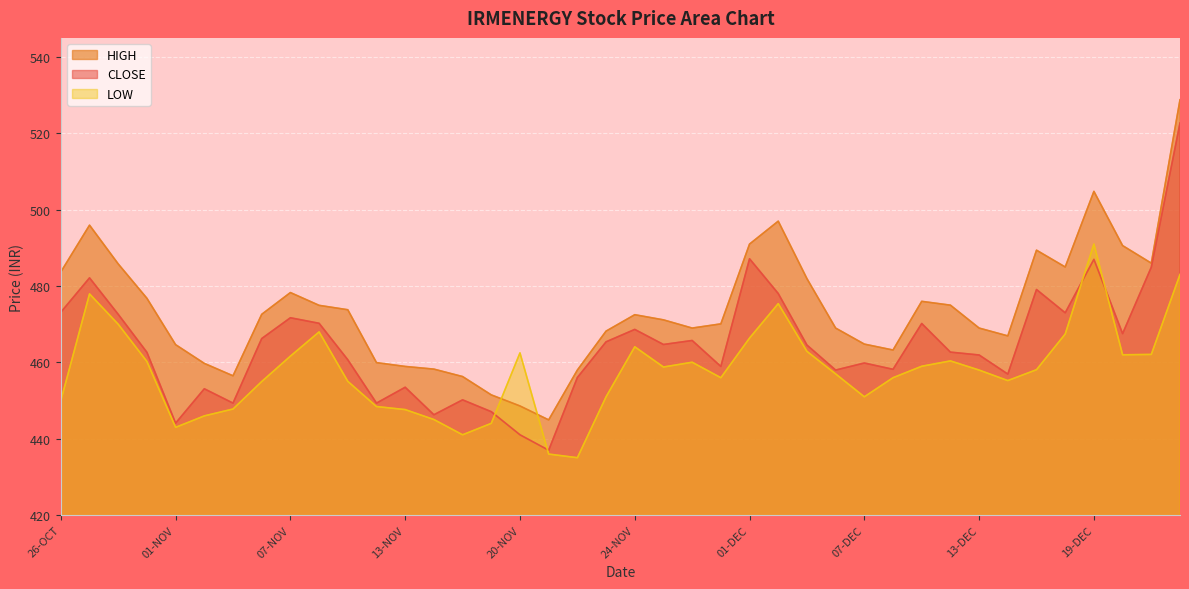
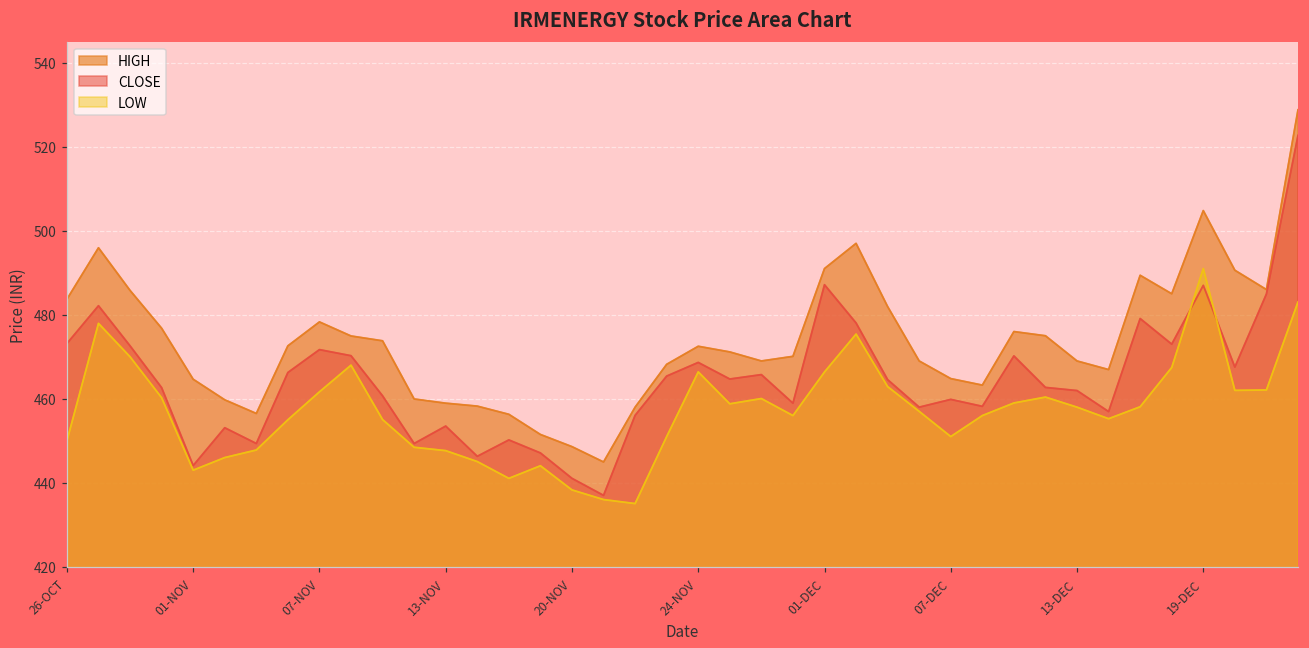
  {
    "LOW": {
      "26-OCT": 450,
      "01-NOV": 443,
      "07-NOV": 462,
      "13-NOV": 448,
-     "20-NOV": 463,
-     "24-NOV": 464,
+     "20-NOV": 438,
+     "24-NOV": 466,
      "01-DEC": 466,
      "07-DEC": 451,
      "13-DEC": 458,
      "19-DEC": 491
    }
  }
